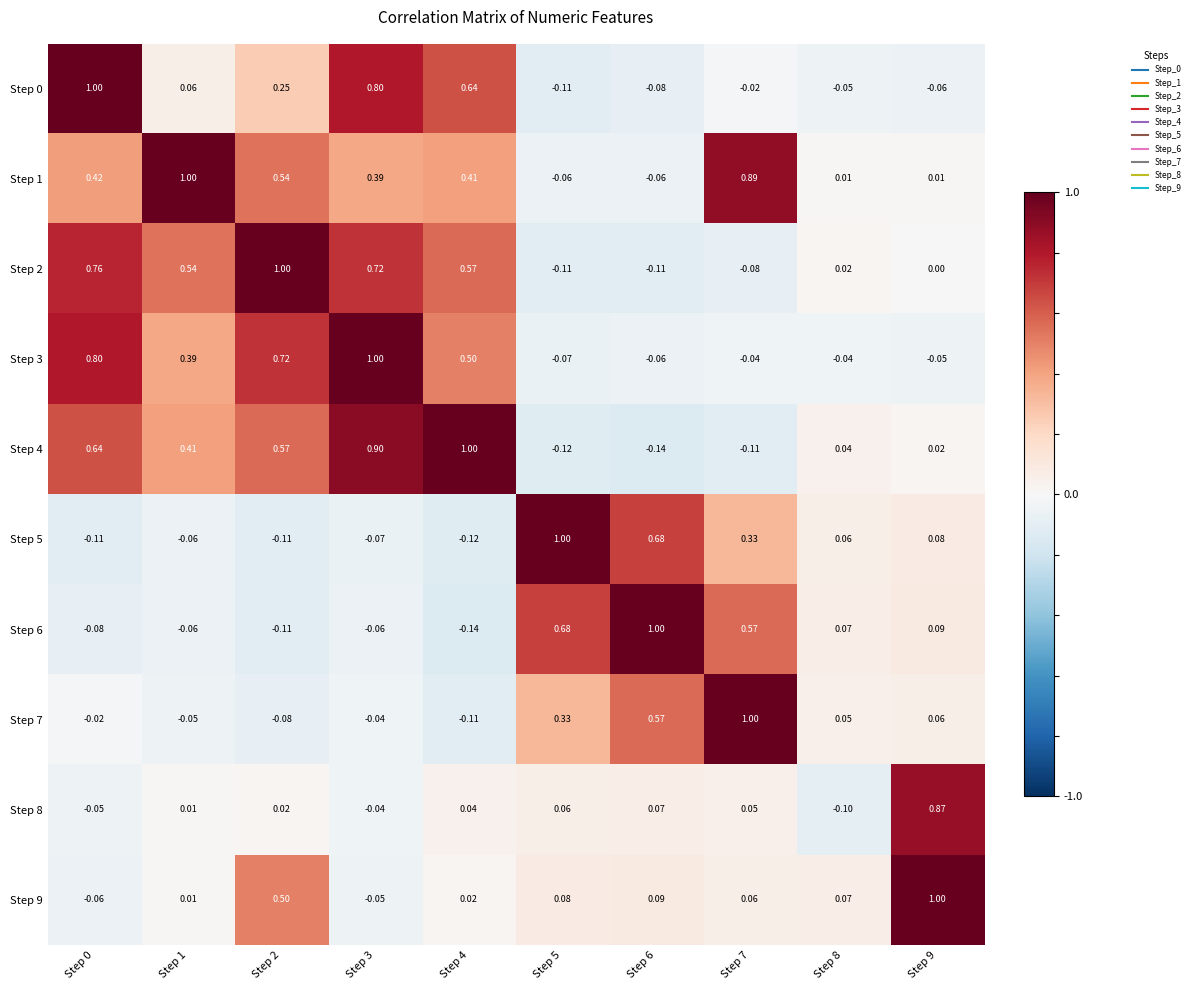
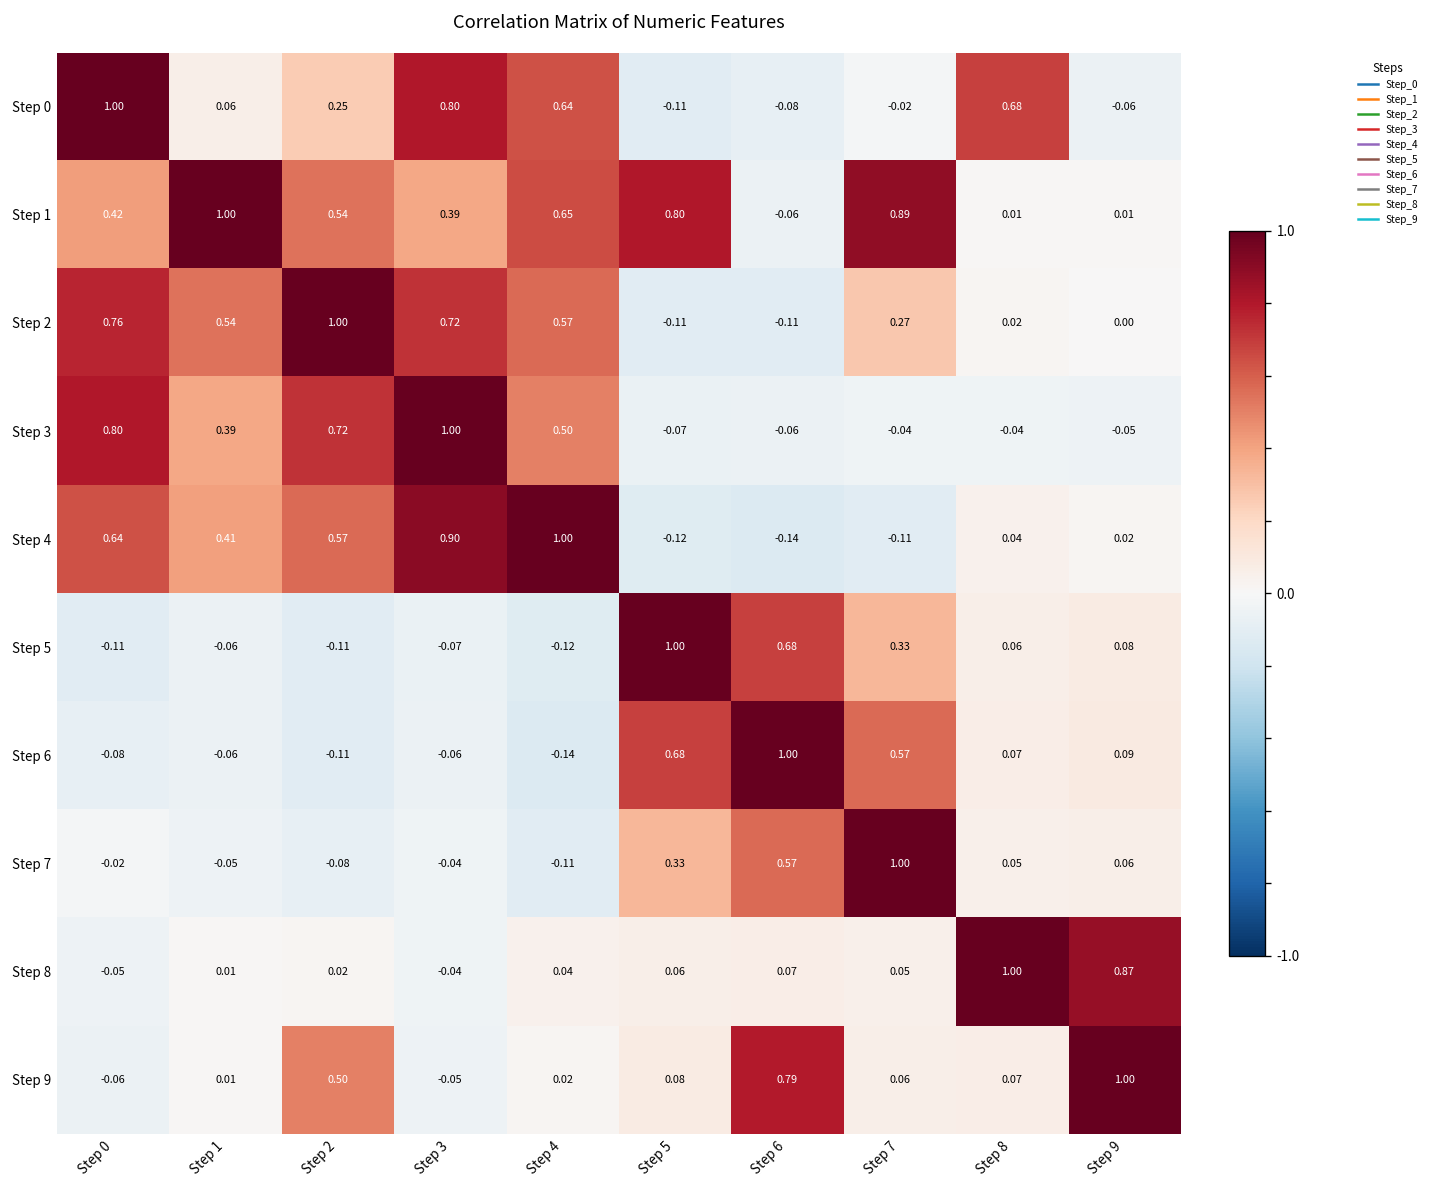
  {
    "Step 0": {
      "Step 0": 1.00,
      "Step 1": 0.06,
      "Step 2": 0.25,
      "Step 3": 0.80,
      "Step 4": 0.64,
      "Step 5": -0.11,
      "Step 6": -0.08,
      "Step 7": -0.02,
-     "Step 8": -0.05,
+     "Step 8": 0.68,
      "Step 9": -0.06
    },
    "Step 1": {
      "Step 0": 0.42,
      "Step 1": 1.00,
      "Step 2": 0.54,
      "Step 3": 0.39,
-     "Step 4": 0.41,
-     "Step 5": -0.06,
+     "Step 4": 0.65,
+     "Step 5": 0.80,
      "Step 6": -0.06,
      "Step 7": 0.89,
      "Step 8": 0.01,
      "Step 9": 0.01
    },
    "Step 2": {
      "Step 0": 0.76,
      "Step 1": 0.54,
      "Step 2": 1.00,
      "Step 3": 0.72,
      "Step 4": 0.57,
      "Step 5": -0.11,
      "Step 6": -0.11,
-     "Step 7": -0.08,
+     "Step 7": 0.27,
      "Step 8": 0.02,
      "Step 9": 0.00
    },
    "Step 3": {
      "Step 0": 0.80,
      "Step 1": 0.39,
      "Step 2": 0.72,
      "Step 3": 1.00,
      "Step 4": 0.50,
      "Step 5": -0.07,
      "Step 6": -0.06,
      "Step 7": -0.04,
      "Step 8": -0.04,
      "Step 9": -0.05
    },
    "Step 4": {
      "Step 0": 0.64,
      "Step 1": 0.41,
      "Step 2": 0.57,
      "Step 3": 0.90,
      "Step 4": 1.00,
      "Step 5": -0.12,
      "Step 6": -0.14,
      "Step 7": -0.11,
      "Step 8": 0.04,
      "Step 9": 0.02
    },
    "Step 5": {
      "Step 0": -0.11,
      "Step 1": -0.06,
      "Step 2": -0.11,
      "Step 3": -0.07,
      "Step 4": -0.12,
      "Step 5": 1.00,
      "Step 6": 0.68,
      "Step 7": 0.33,
      "Step 8": 0.06,
      "Step 9": 0.08
    },
    "Step 6": {
      "Step 0": -0.08,
      "Step 1": -0.06,
      "Step 2": -0.11,
      "Step 3": -0.06,
      "Step 4": -0.14,
      "Step 5": 0.68,
      "Step 6": 1.00,
      "Step 7": 0.57,
      "Step 8": 0.07,
      "Step 9": 0.09
    },
    "Step 7": {
      "Step 0": -0.02,
      "Step 1": -0.05,
      "Step 2": -0.08,
      "Step 3": -0.04,
      "Step 4": -0.11,
      "Step 5": 0.33,
      "Step 6": 0.57,
      "Step 7": 1.00,
      "Step 8": 0.05,
      "Step 9": 0.06
    },
    "Step 8": {
      "Step 0": -0.05,
      "Step 1": 0.01,
      "Step 2": 0.02,
      "Step 3": -0.04,
      "Step 4": 0.04,
      "Step 5": 0.06,
      "Step 6": 0.07,
      "Step 7": 0.05,
-     "Step 8": -0.10,
+     "Step 8": 1.00,
      "Step 9": 0.87
    },
    "Step 9": {
      "Step 0": -0.06,
      "Step 1": 0.01,
      "Step 2": 0.50,
      "Step 3": -0.05,
      "Step 4": 0.02,
      "Step 5": 0.08,
-     "Step 6": 0.09,
+     "Step 6": 0.79,
      "Step 7": 0.06,
      "Step 8": 0.07,
      "Step 9": 1.00
    }
  }
